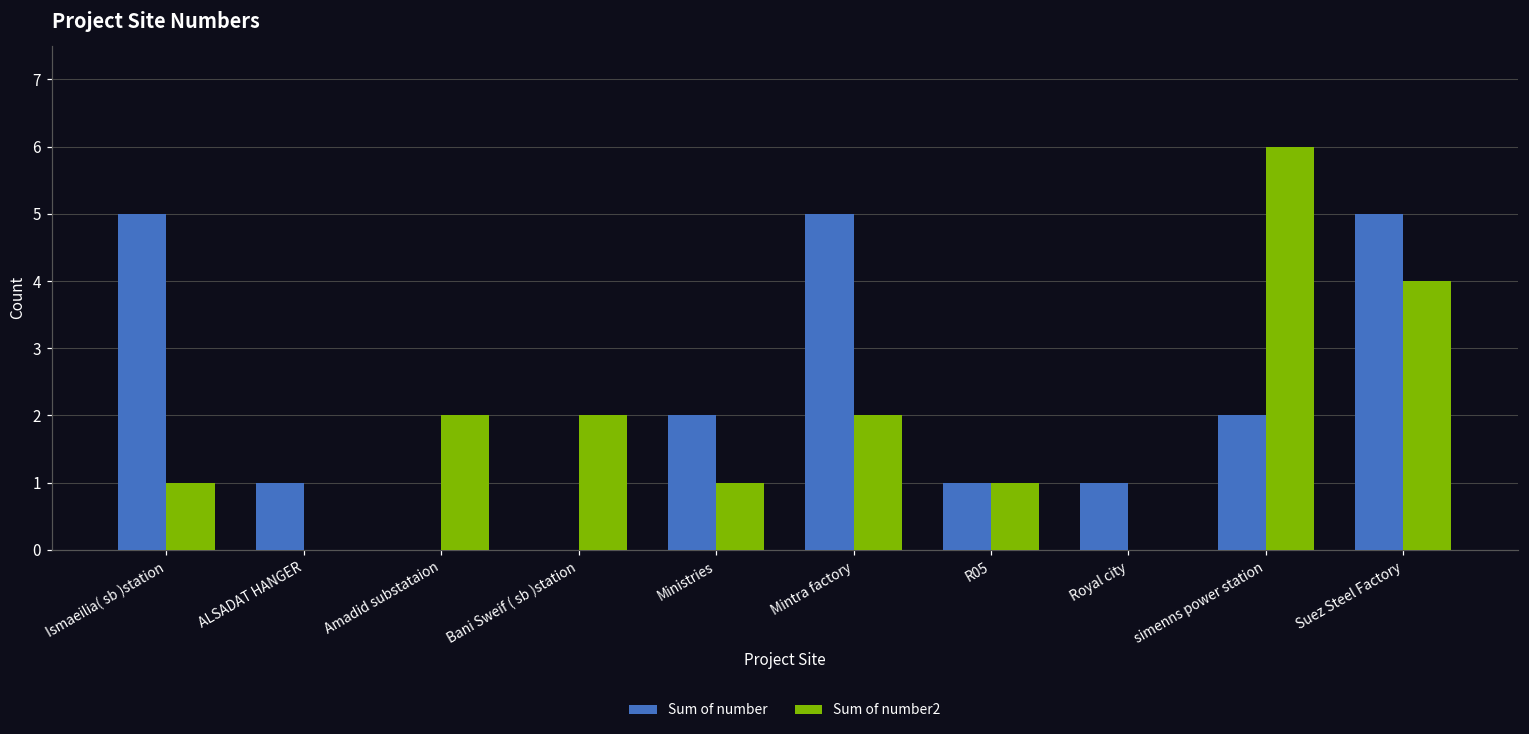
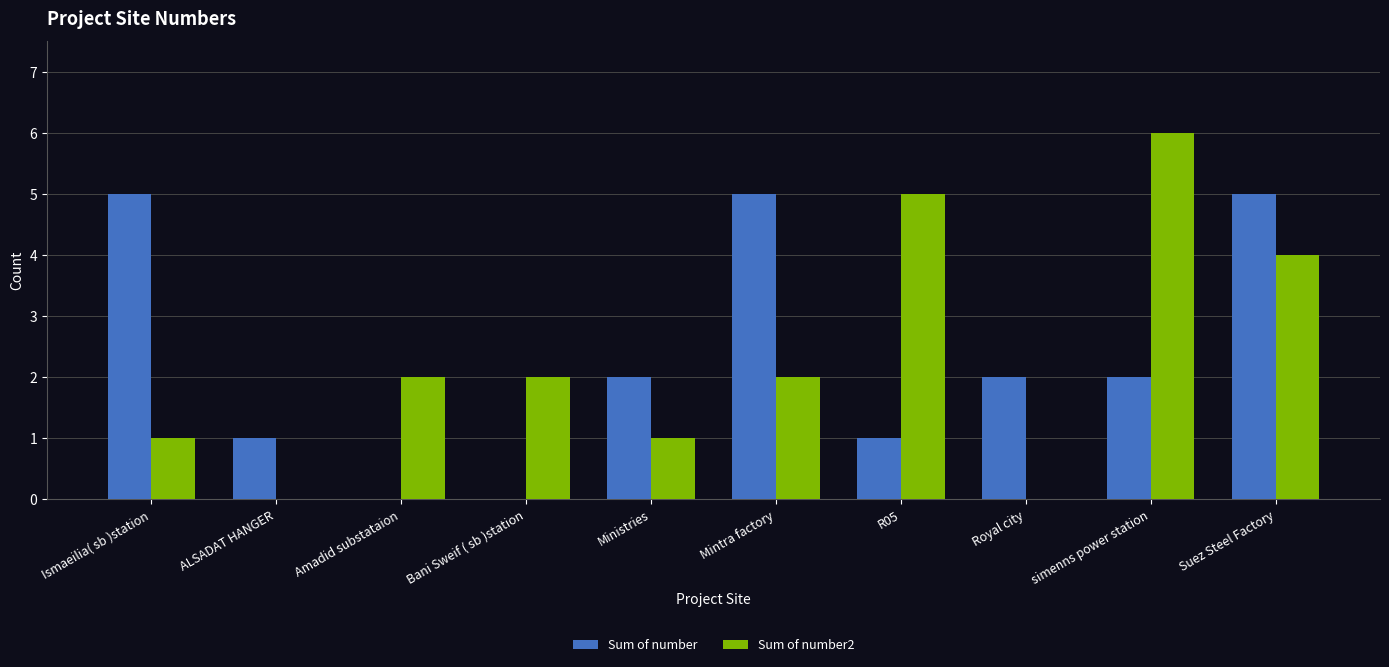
  {
    "Sum of number": {
      "Ismaeilia( sb )station": 5,
      "ALSADAT HANGER": 1,
      "Amadid substataion": 0,
      "Bani Sweif ( sb )station": 0,
      "Ministries": 2,
      "Mintra factory": 5,
      "R05": 1,
-     "Royal city": 1,
+     "Royal city": 2,
      "simenns power station": 2,
      "Suez Steel Factory": 5
    },
    "Sum of number2": {
      "Ismaeilia( sb )station": 1,
      "ALSADAT HANGER": 0,
      "Amadid substataion": 2,
      "Bani Sweif ( sb )station": 2,
      "Ministries": 1,
      "Mintra factory": 2,
-     "R05": 1,
+     "R05": 5,
      "Royal city": 0,
      "simenns power station": 6,
      "Suez Steel Factory": 4
    }
  }
